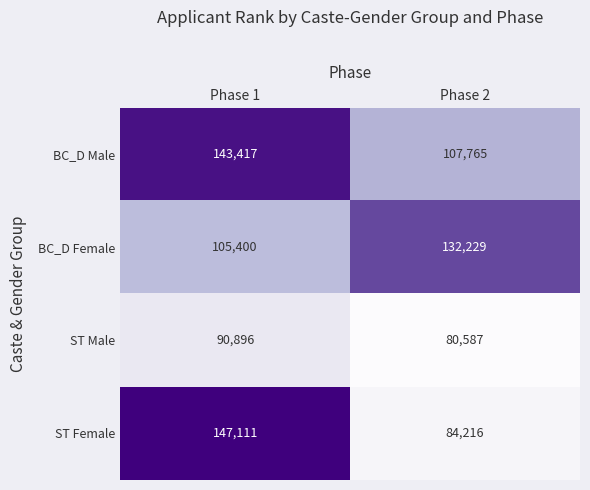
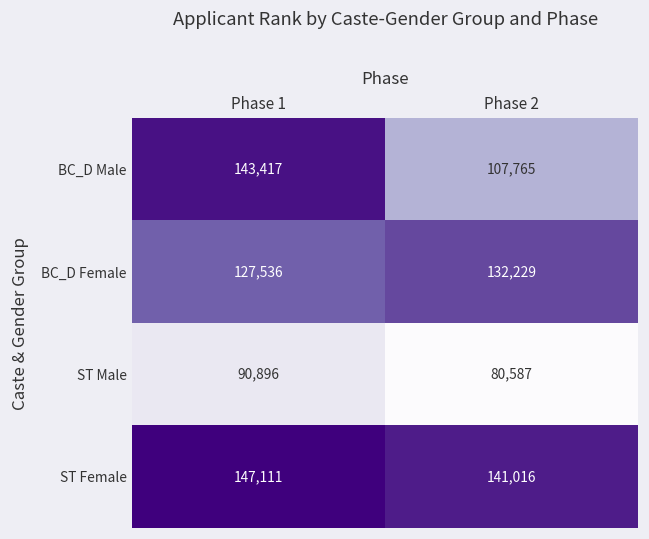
  {
    "BC_D Male": {
      "Phase 1": "143,417",
      "Phase 2": "107,765"
    },
    "BC_D Female": {
-     "Phase 1": "105,400",
+     "Phase 1": "127,536",
      "Phase 2": "132,229"
    },
    "ST Male": {
      "Phase 1": "90,896",
      "Phase 2": "80,587"
    },
    "ST Female": {
      "Phase 1": "147,111",
-     "Phase 2": "84,216"
+     "Phase 2": "141,016"
    }
  }
